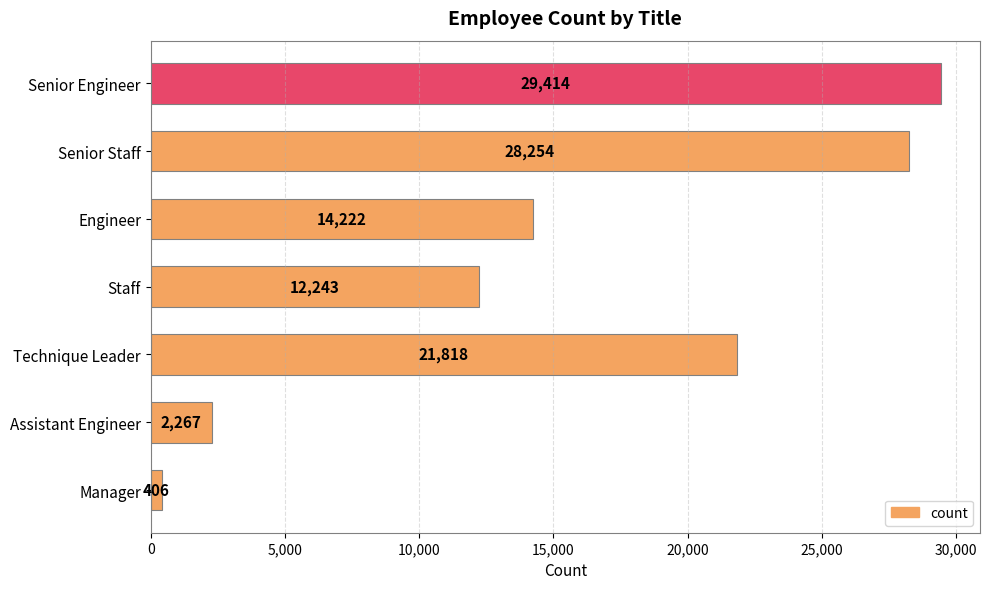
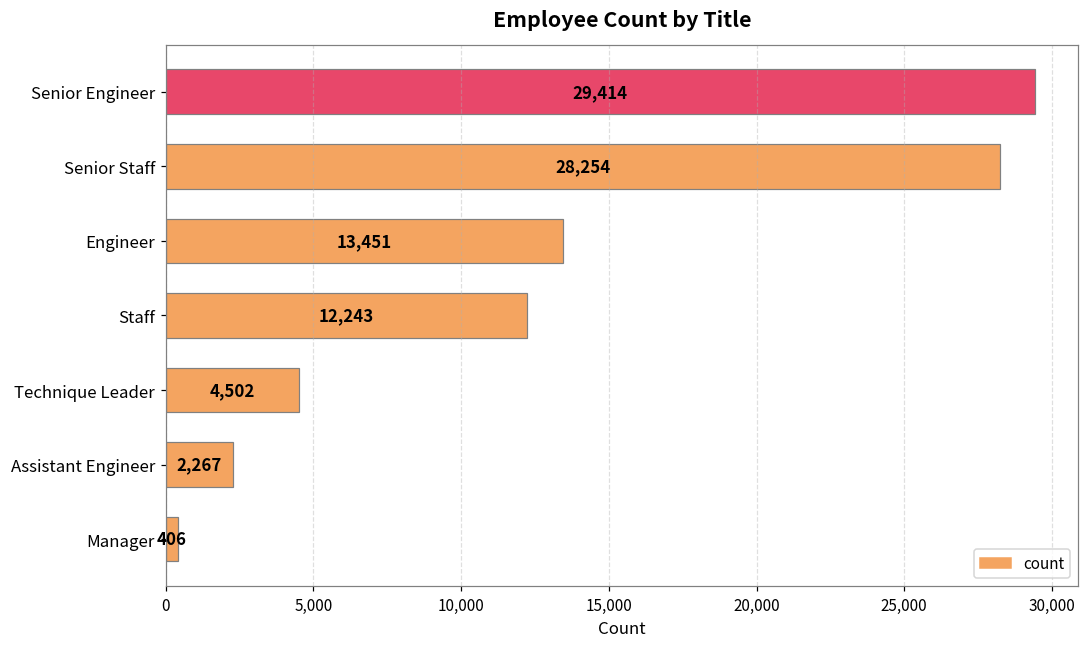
  {
    "Senior Engineer": "29,414",
    "Senior Staff": "28,254",
-   "Engineer": "14,222",
+   "Engineer": "13,451",
    "Staff": "12,243",
-   "Technique Leader": "21,818",
+   "Technique Leader": "4,502",
    "Assistant Engineer": "2,267",
    "Manager": "406"
  }
